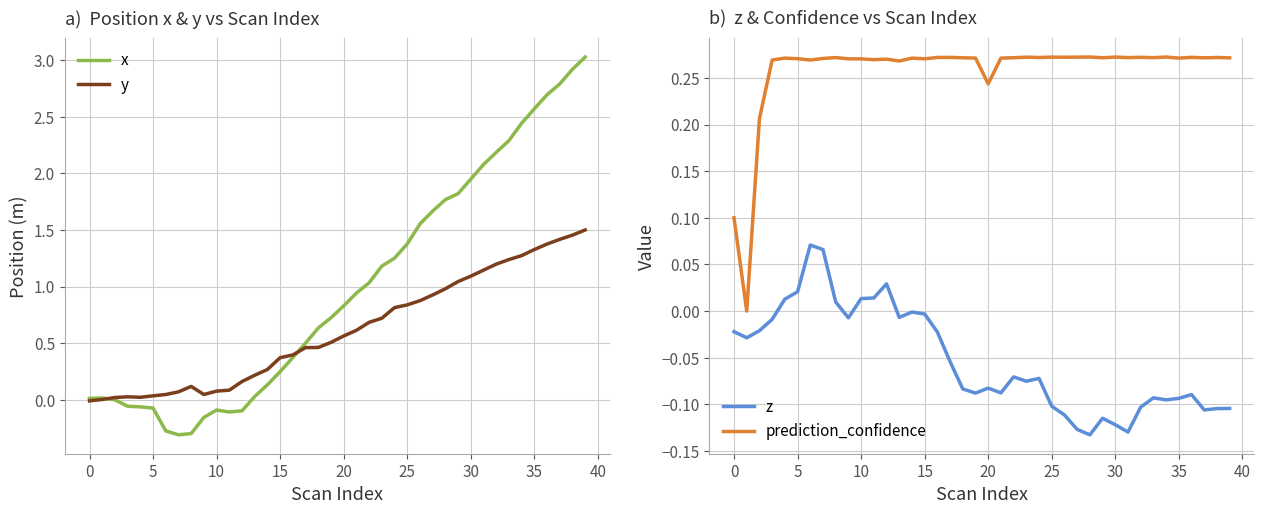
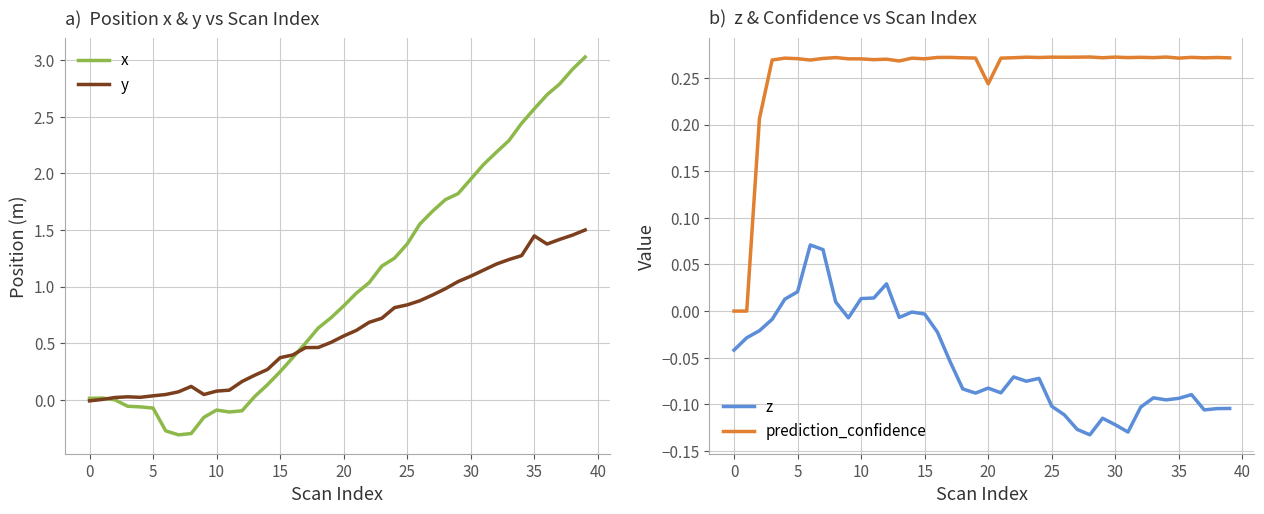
  {
    "a) Position x & y vs Scan Index": {
      "x": {
        "5": -0.07,
        "10": -0.09,
        "15": 0.25,
        "20": 0.83,
        "25": 1.38,
        "30": 1.95,
        "35": 2.57
      },
      "y": {
        "5": 0.03,
        "10": 0.08,
        "15": 0.37,
        "20": 0.56,
        "25": 0.84,
        "30": 1.09,
-       "35": 1.33
+       "35": 1.45
      }
    },
    "b) z & Confidence vs Scan Index": {
      "z": {
-       "0": -0.02,
+       "0": -0.04,
        "5": 0.02,
        "10": 0.01,
        "15": 0.00,
        "20": -0.08,
        "25": -0.10,
        "30": -0.12,
        "35": -0.09
      },
      "prediction_confidence": {
-       "0": 0.1,
+       "0": 0.0,
        "5": 0.27,
        "10": 0.27,
        "15": 0.27,
        "20": 0.24,
        "25": 0.27,
        "30": 0.27,
        "35": 0.27
      }
    }
  }
